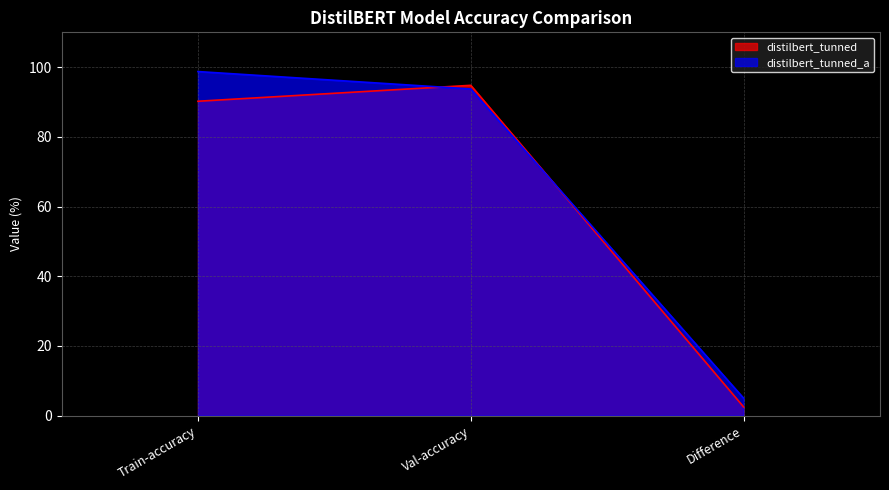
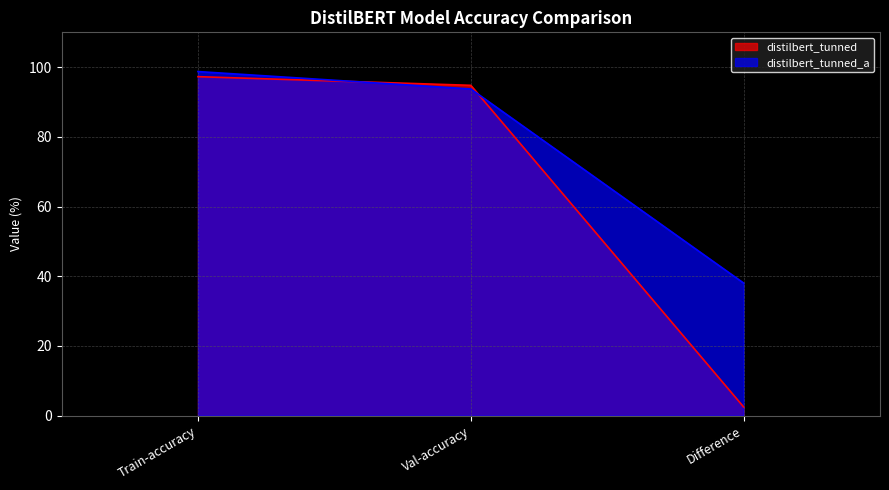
  {
    "distilbert_tunned": {
-     "Train-accuracy": 90,
+     "Train-accuracy": 97,
      "Val-accuracy": 95,
      "Difference": 2
    },
    "distilbert_tunned_a": {
      "Train-accuracy": 99,
      "Val-accuracy": 94,
-     "Difference": 5
+     "Difference": 38
    }
  }
